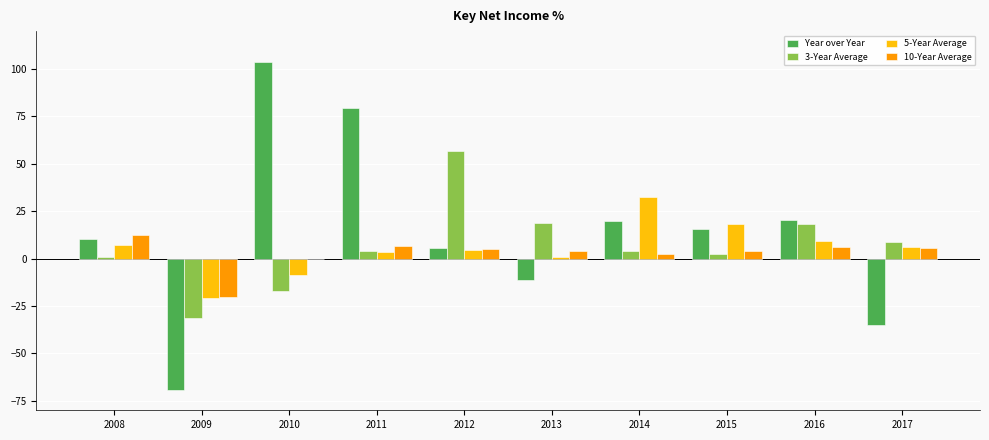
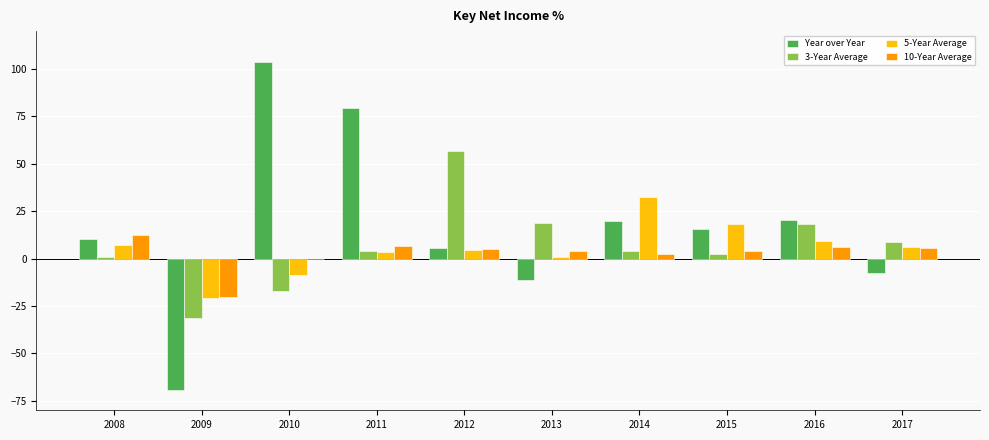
  {
    "Year over Year": {
      "2008": 10,
      "2009": -69,
      "2010": 104,
      "2011": 80,
      "2012": 6,
      "2013": -11,
      "2014": 20,
      "2015": 15,
      "2016": 20,
-     "2017": -35
+     "2017": -8
    },
    "3-Year Average": {
      "2009": -31,
      "2010": -17,
      "2011": 4,
      "2012": 57,
      "2013": 19,
      "2014": 4,
      "2015": 2,
      "2016": 19,
      "2017": 9
    }
  }
